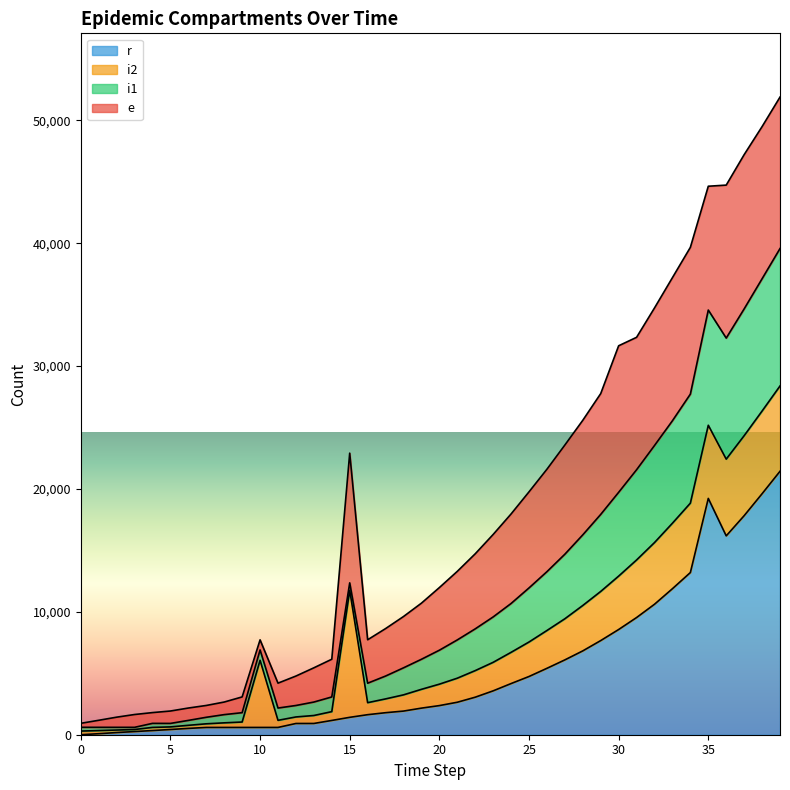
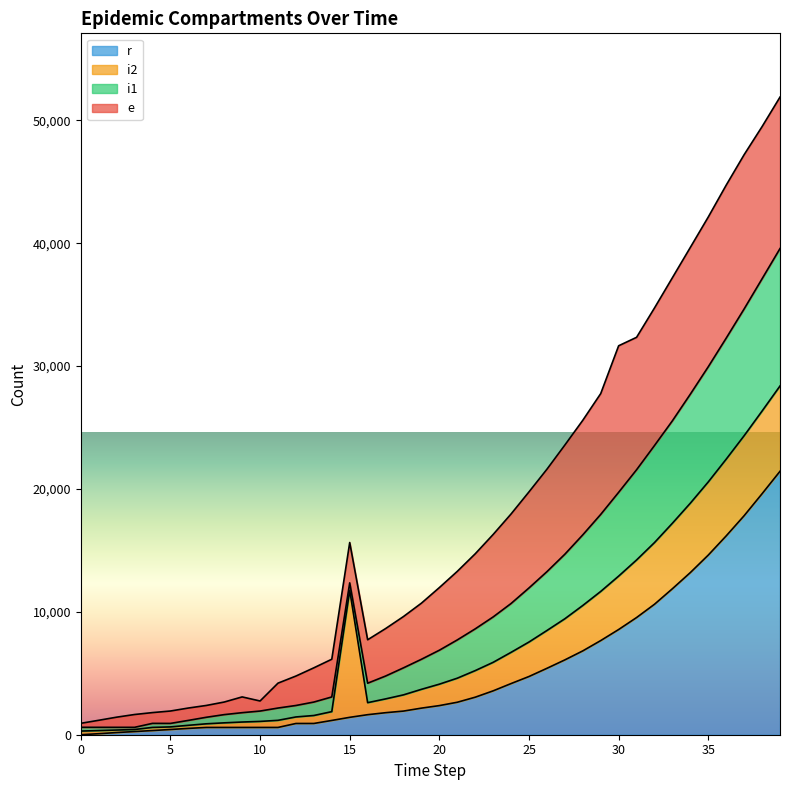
  {
    "r": {
      "0": "0",
      "5": "400",
      "10": "600",
      "15": "1,400",
      "20": "2,400",
      "25": "4,700",
      "30": "8,600",
-     "35": "19,200"
+     "35": "14,600"
    },
    "i2": {
      "0": "300",
      "5": "200",
-     "10": "5,500",
+     "10": "500",
      "15": "10,300",
      "20": "1,700",
      "25": "2,800",
      "30": "4,300",
      "35": "6,000"
    },
    "i1": {
      "0": "300",
      "5": "300",
      "10": "800",
      "15": "600",
      "20": "2,800",
      "25": "4,400",
      "30": "6,800",
      "35": "9,400"
    },
    "e": {
      "0": "300",
      "5": "1,000",
      "10": "800",
-     "15": "10,600",
+     "15": "3,300",
      "20": "5,100",
      "25": "7,800",
      "30": "11,900",
-     "35": "10,100"
+     "35": "12,200"
    }
  }
